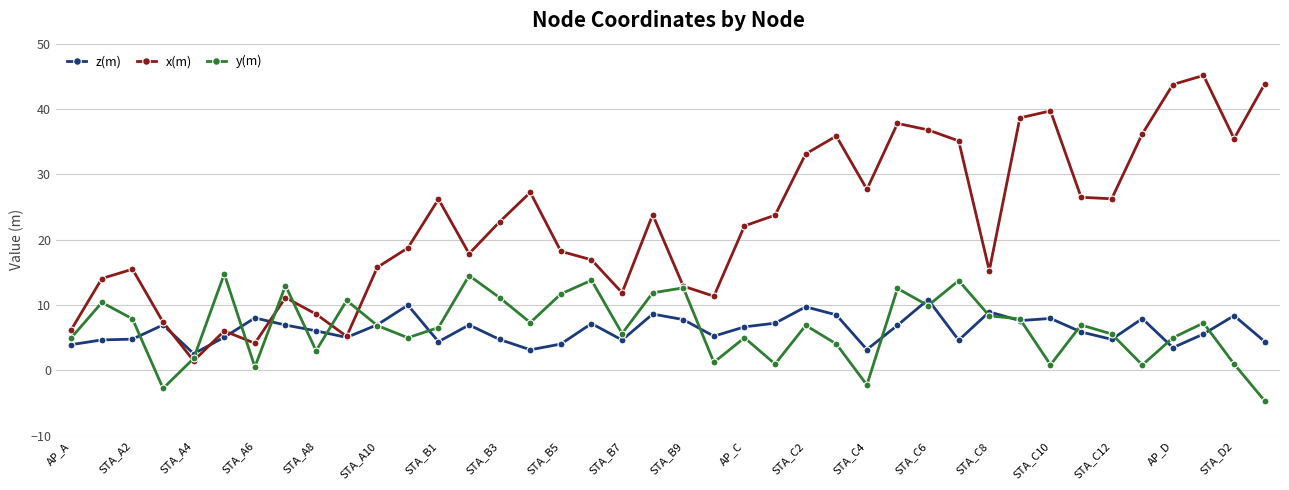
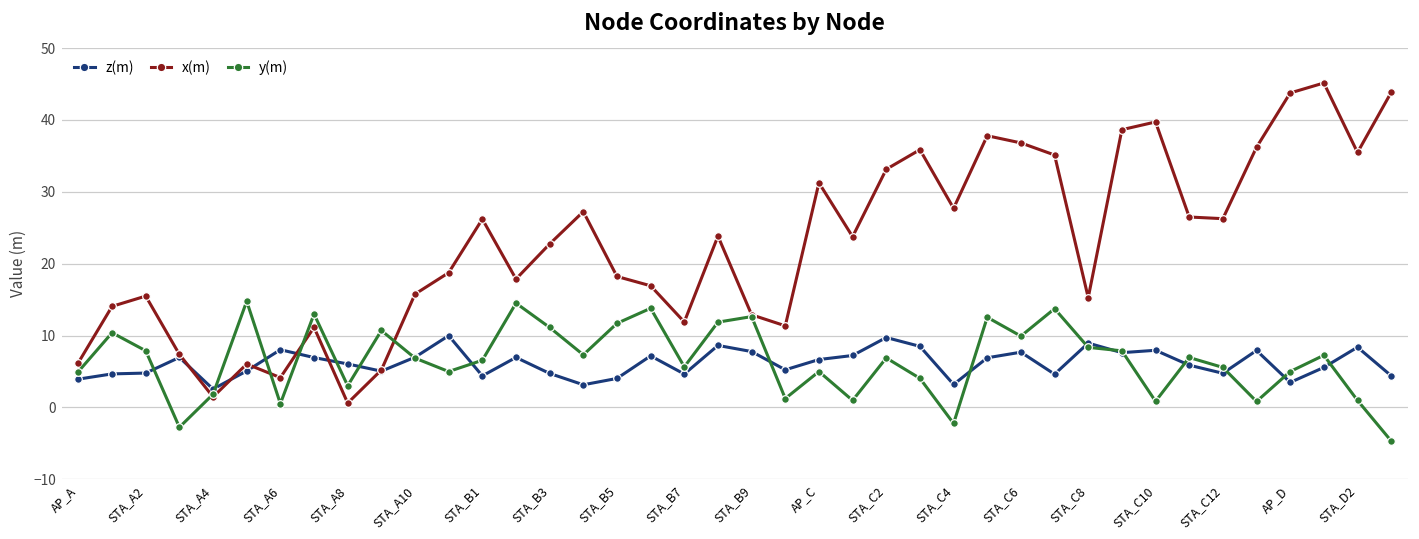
  {
    "z(m)": {
      "AP_A": 4,
      "STA_A2": 5,
      "STA_A4": 3,
      "STA_A6": 8,
      "STA_A8": 6,
      "STA_B1": 4,
      "STA_B3": 5,
      "STA_B5": 4,
      "STA_B7": 5,
      "STA_B9": 8,
      "AP_C": 7,
      "STA_C2": 10,
      "STA_C4": 3,
-     "STA_C6": 11,
+     "STA_C6": 8,
      "STA_C8": 9,
      "STA_C10": 8,
      "STA_C12": 5,
      "AP_D": 3,
      "STA_D2": 8
    },
    "x(m)": {
      "AP_A": 6,
      "STA_A2": 15,
      "STA_A6": 4,
-     "STA_A8": 9,
+     "STA_A8": 1,
      "STA_A10": 16,
      "STA_B1": 26,
      "STA_B3": 23,
      "STA_B5": 18,
      "STA_B7": 12,
-     "AP_C": 22,
+     "AP_C": 31,
      "STA_C2": 33,
      "STA_C4": 28,
      "STA_C6": 37,
      "STA_C8": 15,
      "STA_C10": 40,
      "STA_C12": 26,
      "AP_D": 44,
      "STA_D2": 35
    },
    "y(m)": {
      "AP_A": 5,
      "STA_A2": 8,
      "STA_A6": 1,
      "STA_A8": 3,
      "STA_B1": 7,
      "STA_B3": 11,
      "STA_B5": 12,
      "STA_B7": 6,
      "AP_C": 5,
      "STA_C2": 7,
      "STA_C4": -2,
      "STA_C6": 10,
      "STA_C8": 8,
      "STA_C10": 1,
      "STA_C12": 6,
      "AP_D": 5,
      "STA_D2": 1
    }
  }
